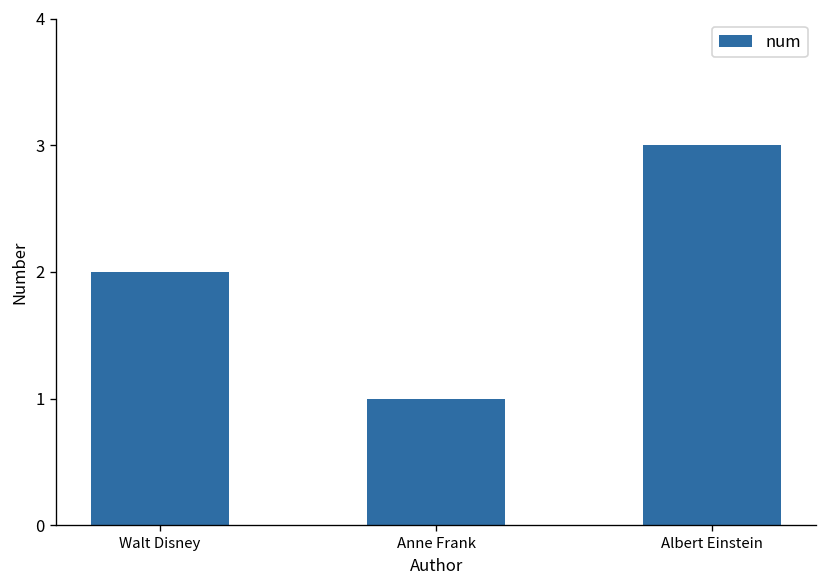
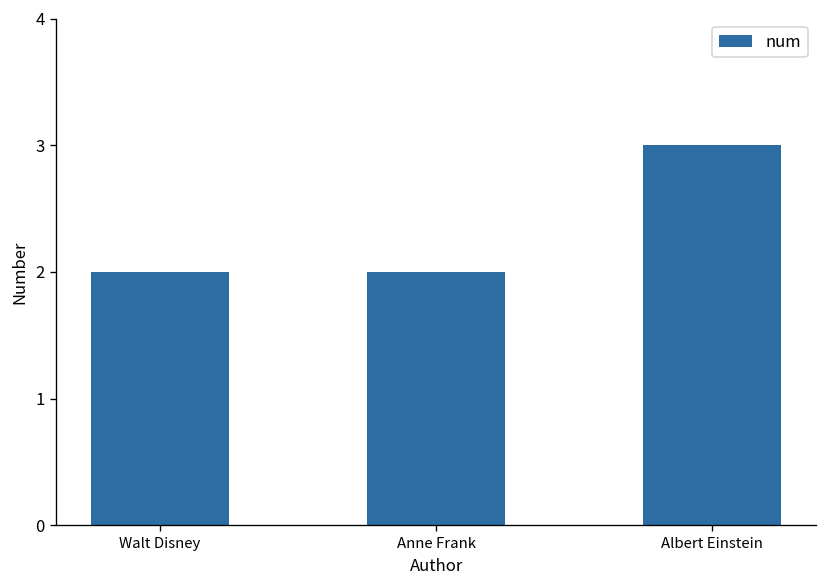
  {
    "Walt Disney": 2,
-   "Anne Frank": 1,
+   "Anne Frank": 2,
    "Albert Einstein": 3
  }
